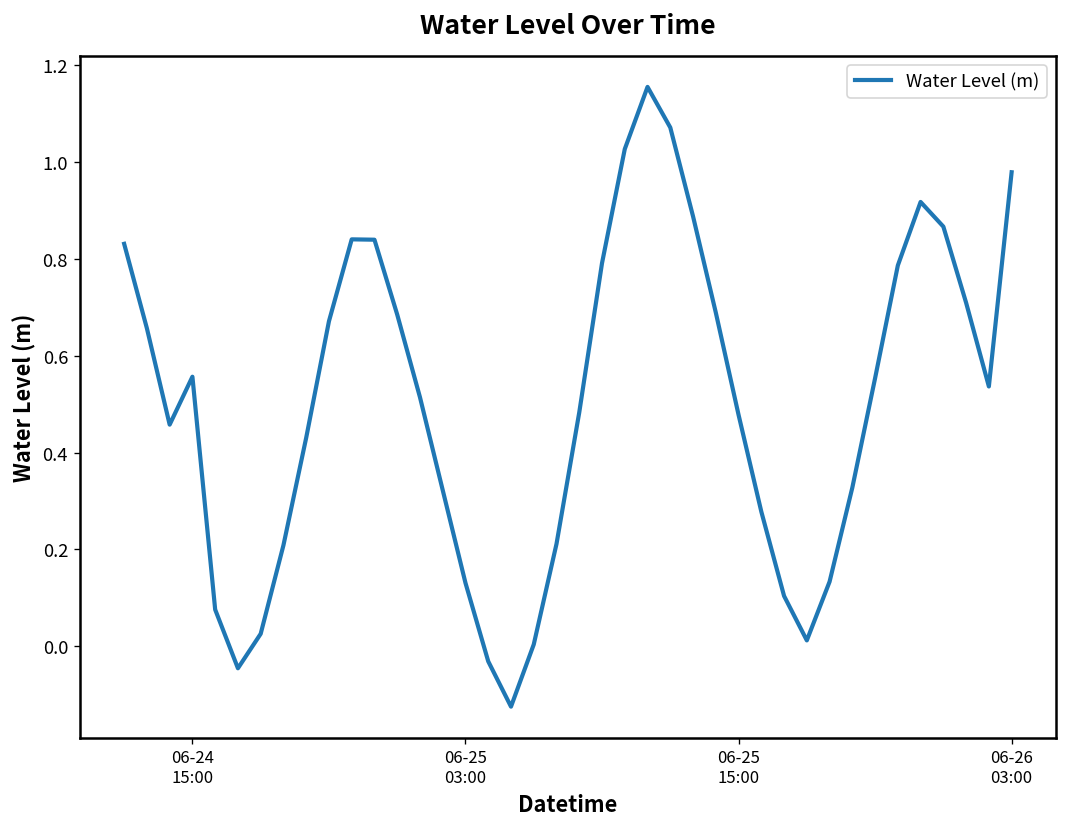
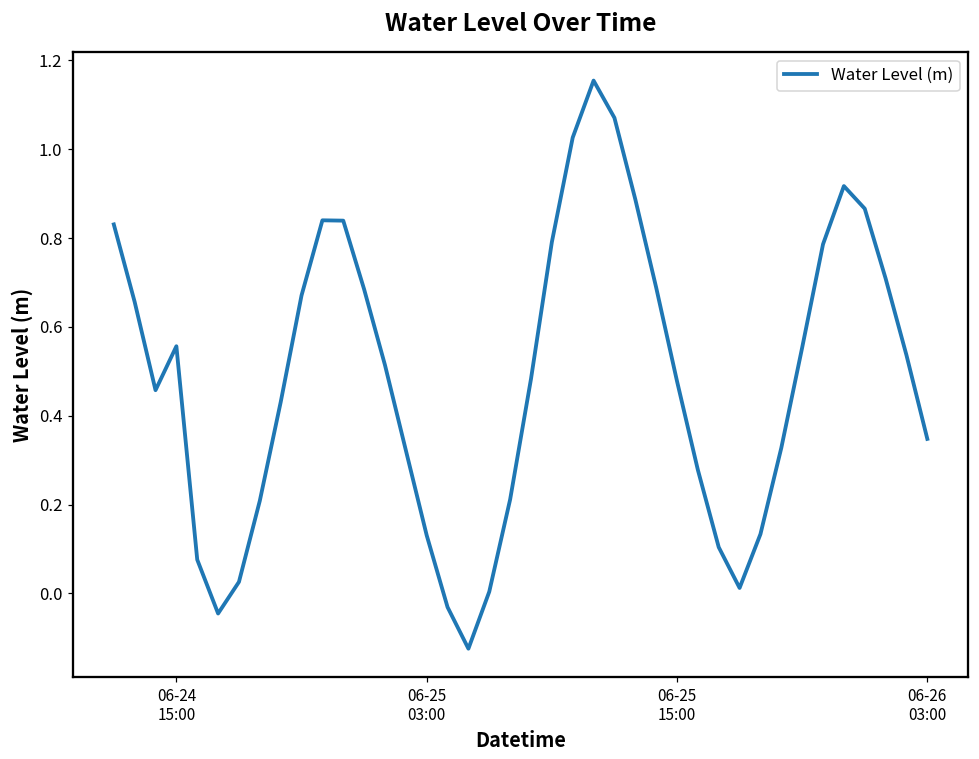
  {
    "06-24 15:00": 0.56,
    "06-25 03:00": 0.13,
    "06-25 15:00": 0.48,
-   "06-26 03:00": 0.98
+   "06-26 03:00": 0.35
  }
